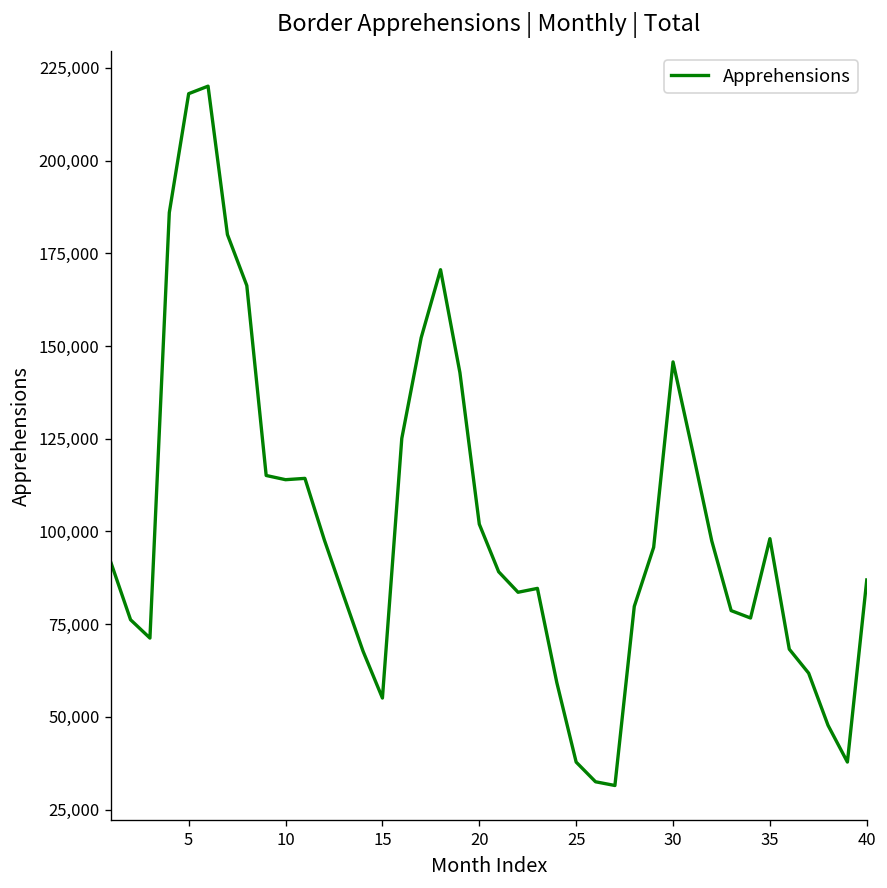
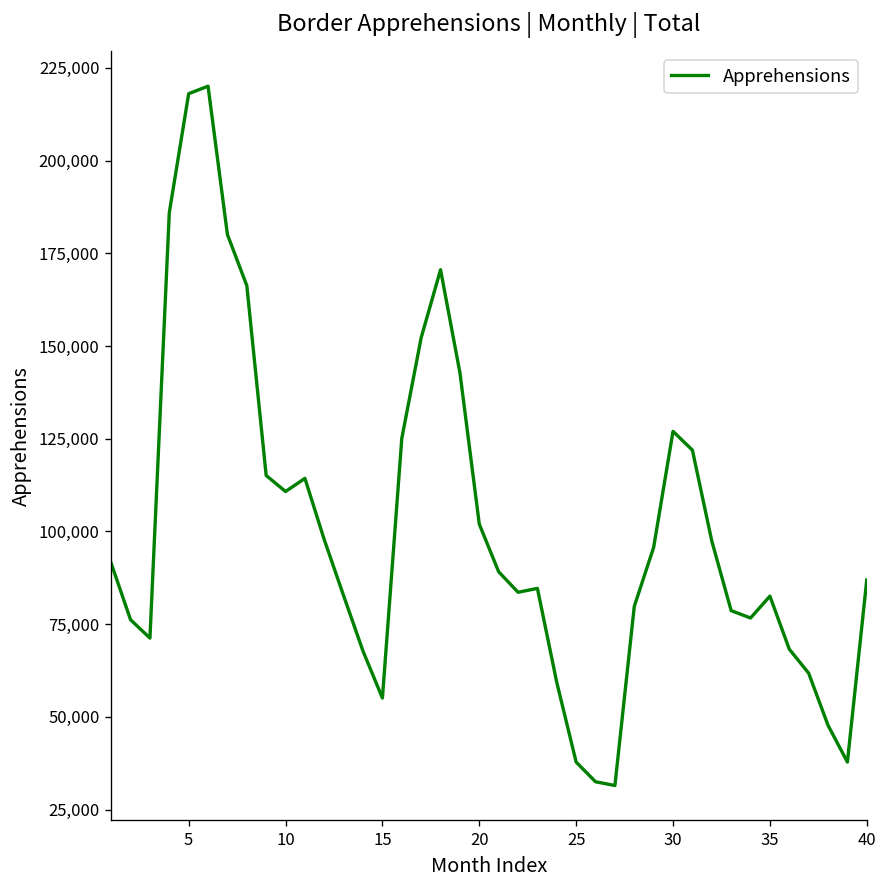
  {
    "5": "218,000",
-   "10": "114,000",
+   "10": "111,000",
    "15": "55,000",
    "20": "102,000",
    "25": "38,000",
-   "30": "146,000",
-   "35": "98,000",
+   "30": "127,000",
+   "35": "83,000",
    "40": "87,000"
  }
